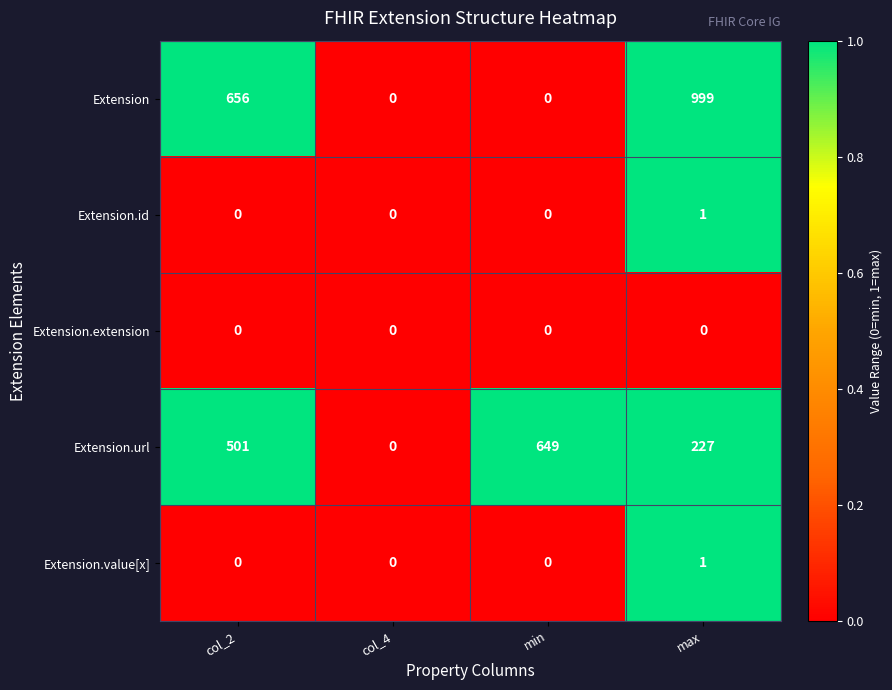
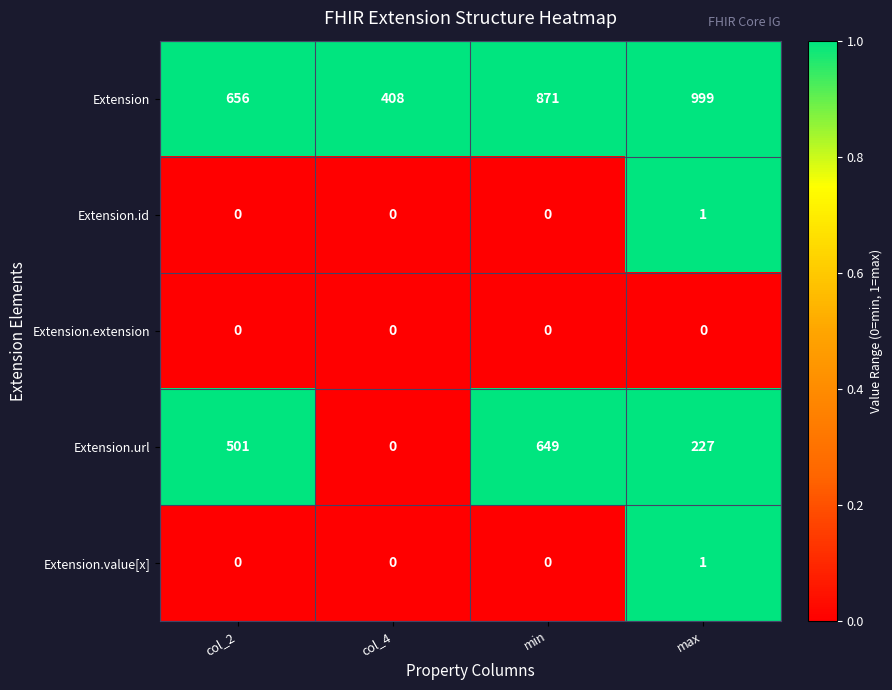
  {
    "Extension": {
      "col_2": 656,
-     "col_4": 0,
-     "min": 0,
+     "col_4": 408,
+     "min": 871,
      "max": 999
    },
    "Extension.id": {
      "col_2": 0,
      "col_4": 0,
      "min": 0,
      "max": 1
    },
    "Extension.extension": {
      "col_2": 0,
      "col_4": 0,
      "min": 0,
      "max": 0
    },
    "Extension.url": {
      "col_2": 501,
      "col_4": 0,
      "min": 649,
      "max": 227
    },
    "Extension.value[x]": {
      "col_2": 0,
      "col_4": 0,
      "min": 0,
      "max": 1
    }
  }
